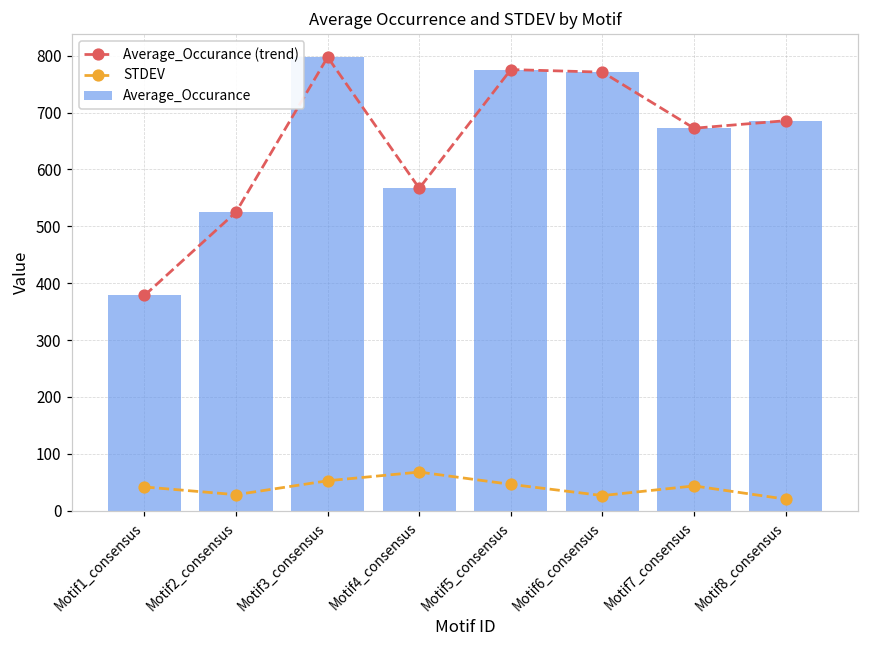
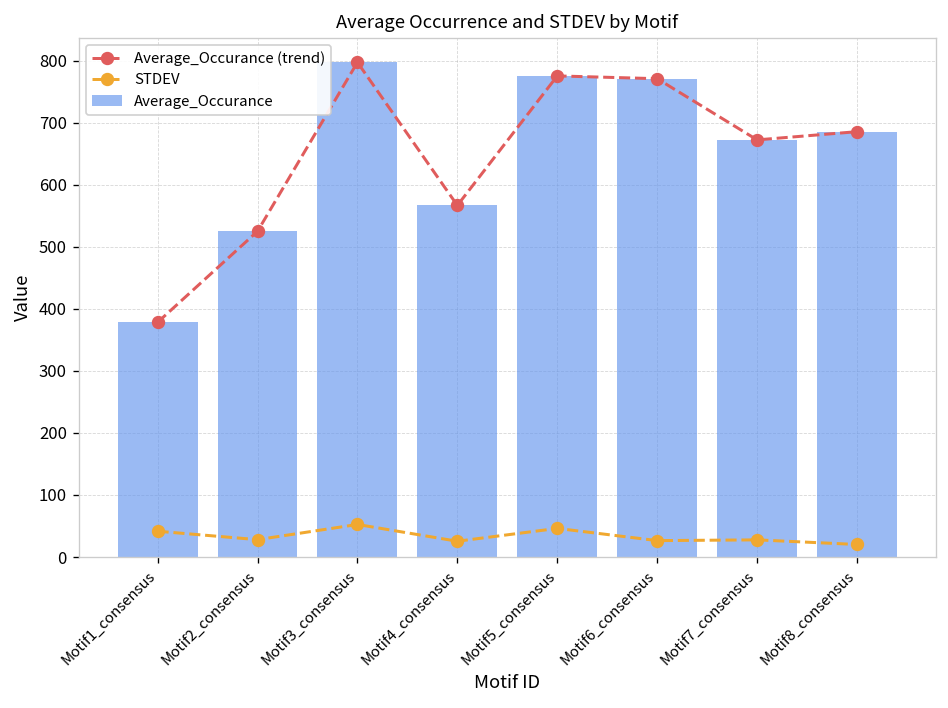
  {
    "Average_Occurance": {
      "Motif1_consensus": 380,
      "Motif2_consensus": 530,
      "Motif3_consensus": 800,
      "Motif4_consensus": 570,
      "Motif5_consensus": 780,
      "Motif6_consensus": 770,
      "Motif7_consensus": 670,
      "Motif8_consensus": 690
    },
    "STDEV": {
      "Motif1_consensus": 40,
      "Motif2_consensus": 30,
      "Motif3_consensus": 50,
-     "Motif4_consensus": 70,
+     "Motif4_consensus": 30,
      "Motif5_consensus": 50,
      "Motif6_consensus": 30,
-     "Motif7_consensus": 40,
+     "Motif7_consensus": 30,
      "Motif8_consensus": 20
    }
  }
